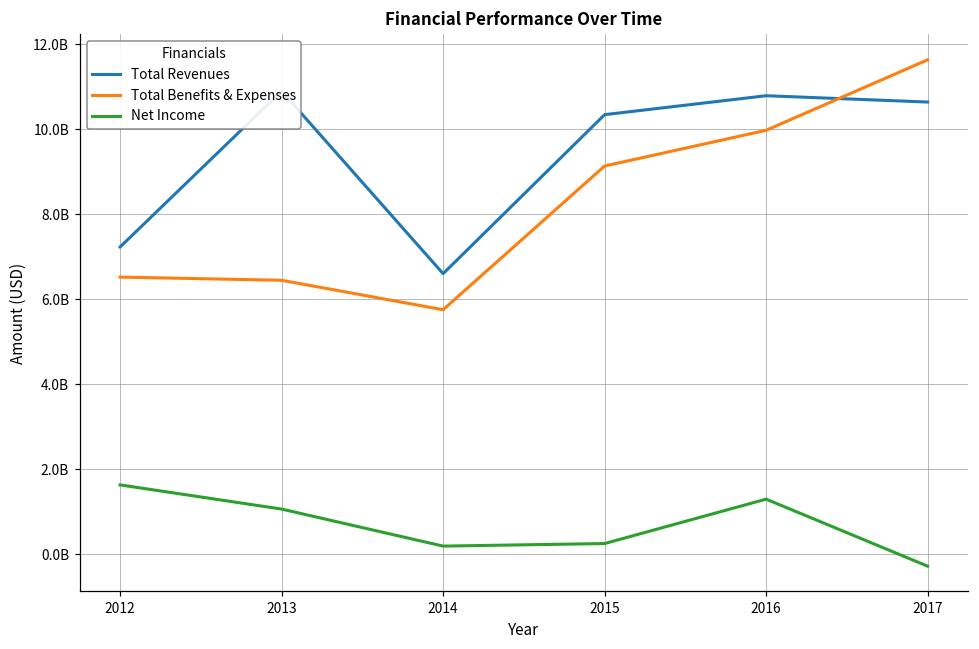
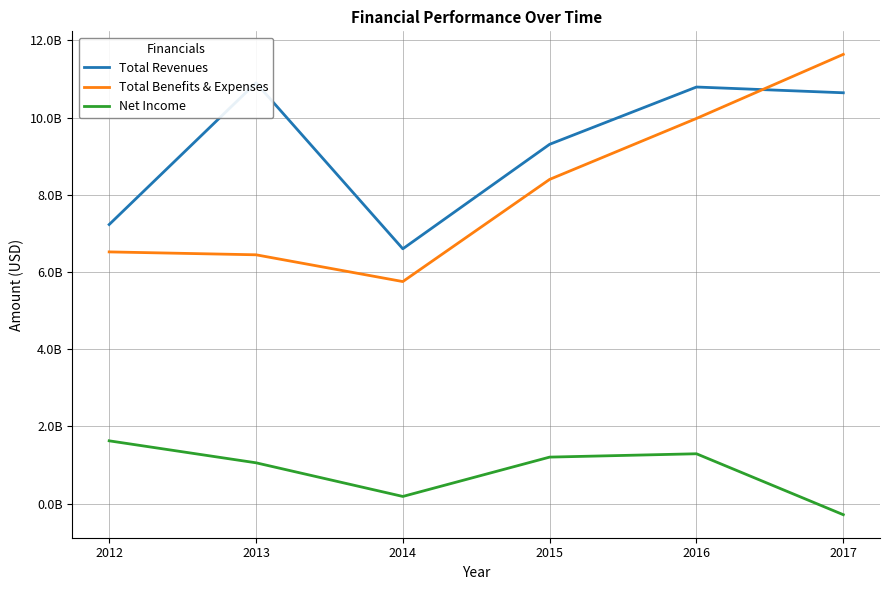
  {
    "Total Revenues": {
      "2012": 7200000000,
      "2014": 6600000000,
-     "2015": 10300000000,
+     "2015": 9300000000,
      "2016": 10800000000,
      "2017": 10600000000
    },
    "Total Benefits & Expenses": {
      "2012": 6500000000,
      "2013": 6400000000,
      "2014": 5800000000,
-     "2015": 9100000000,
+     "2015": 8400000000,
      "2016": 10000000000,
      "2017": 11600000000
    },
    "Net Income": {
      "2012": 1600000000,
      "2013": 1100000000,
      "2014": 200000000,
-     "2015": 200000000,
+     "2015": 1200000000,
      "2016": 1300000000,
      "2017": -300000000
    }
  }
